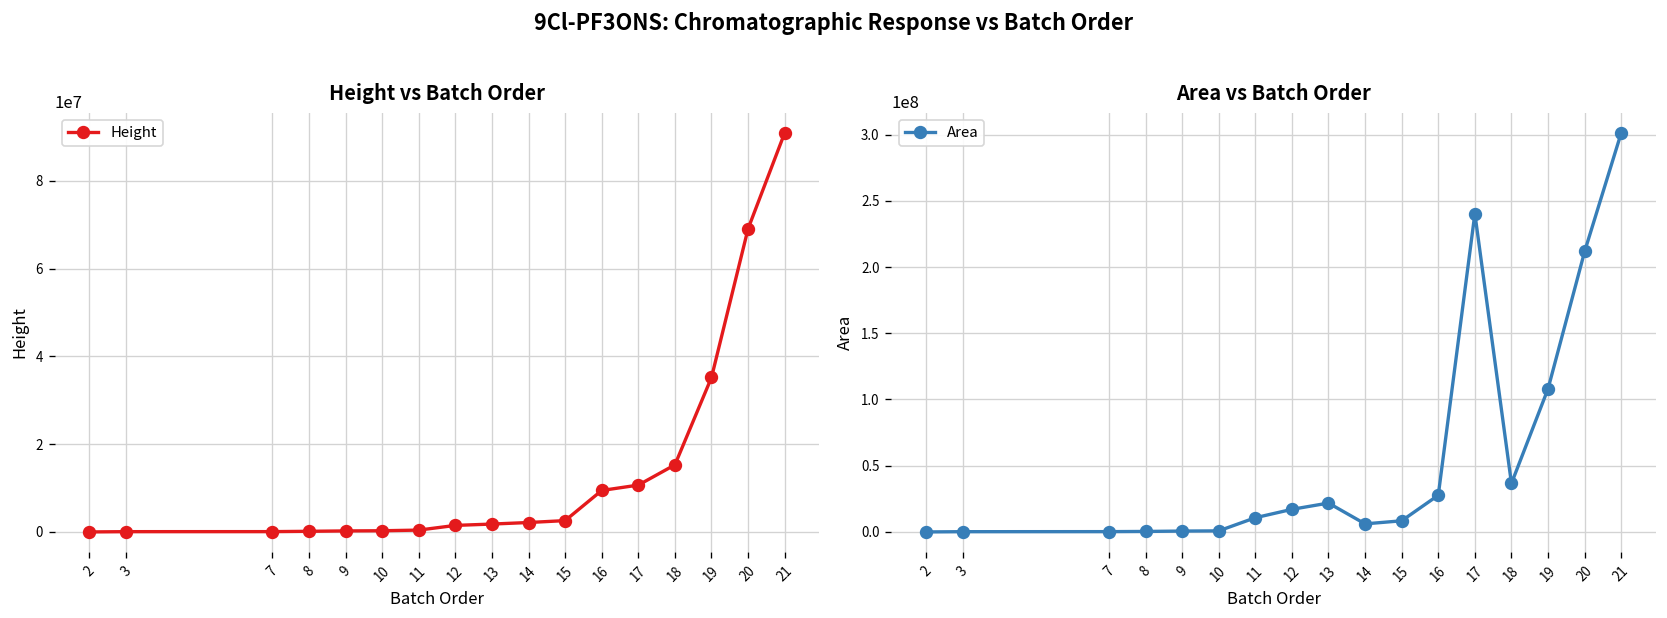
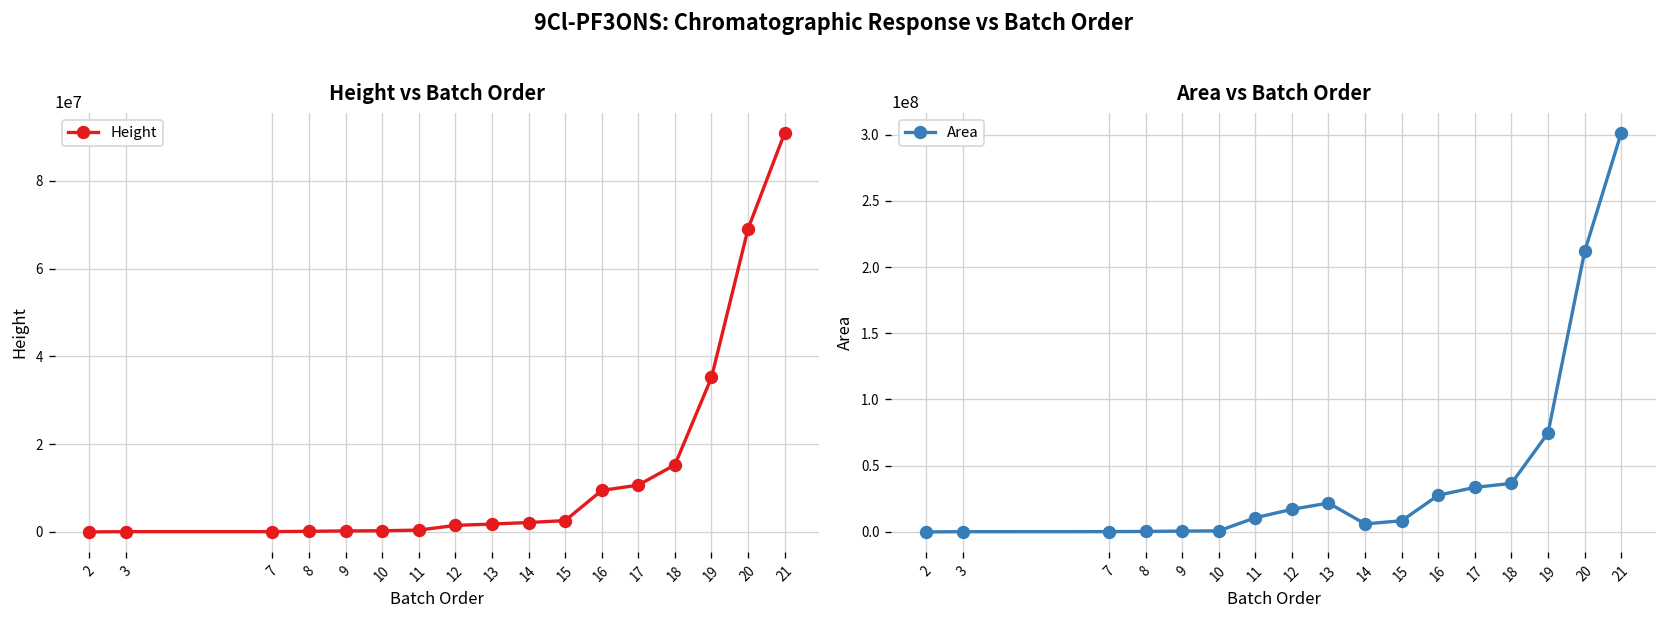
  {
    "Height vs Batch Order": {
      "2": 0,
      "3": 0,
      "7": 0,
      "8": 0,
      "9": 0,
      "10": 0,
      "11": 0,
      "12": 1000000,
      "13": 2000000,
      "14": 2000000,
      "15": 3000000,
      "16": 9000000,
      "17": 11000000,
      "18": 15000000,
      "19": 35000000,
      "20": 69000000,
      "21": 91000000
    },
    "Area vs Batch Order": {
      "2": 0,
      "3": 0,
      "7": 0,
      "8": 0,
      "9": 1000000,
      "10": 1000000,
      "11": 11000000,
      "12": 17000000,
      "13": 22000000,
      "14": 6000000,
      "15": 8000000,
      "16": 28000000,
-     "17": 240000000,
+     "17": 34000000,
      "18": 37000000,
-     "19": 108000000,
+     "19": 75000000,
      "20": 212000000,
      "21": 301000000
    }
  }
